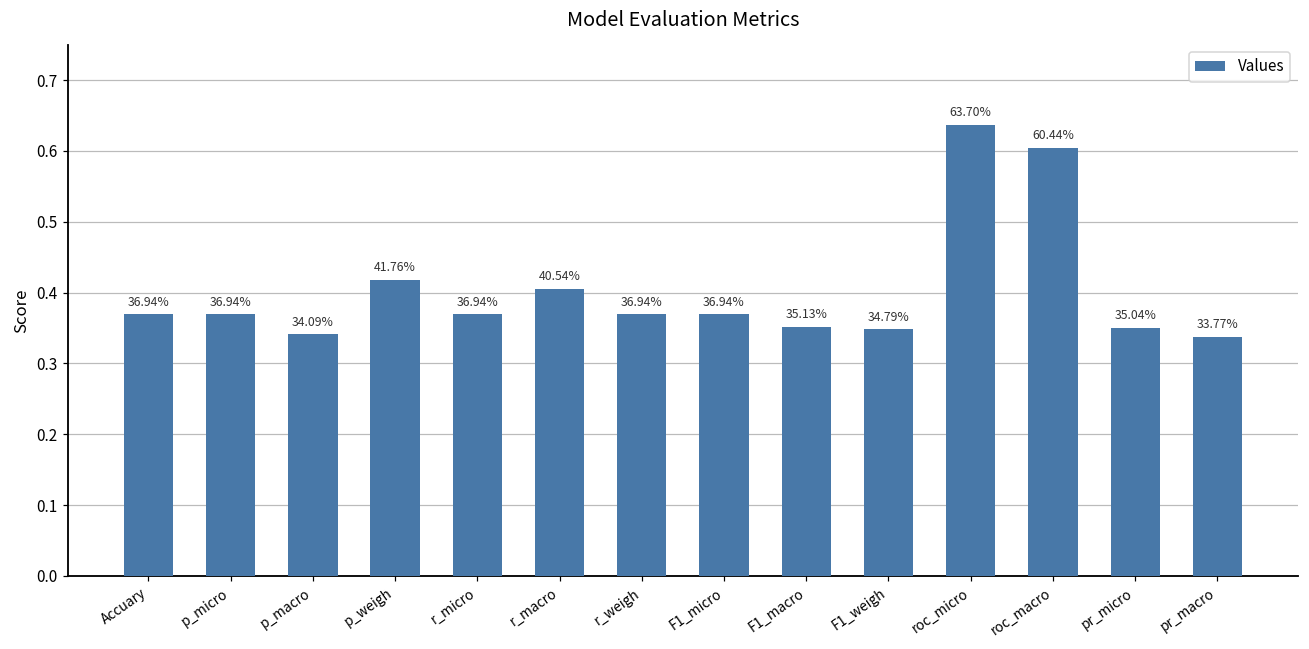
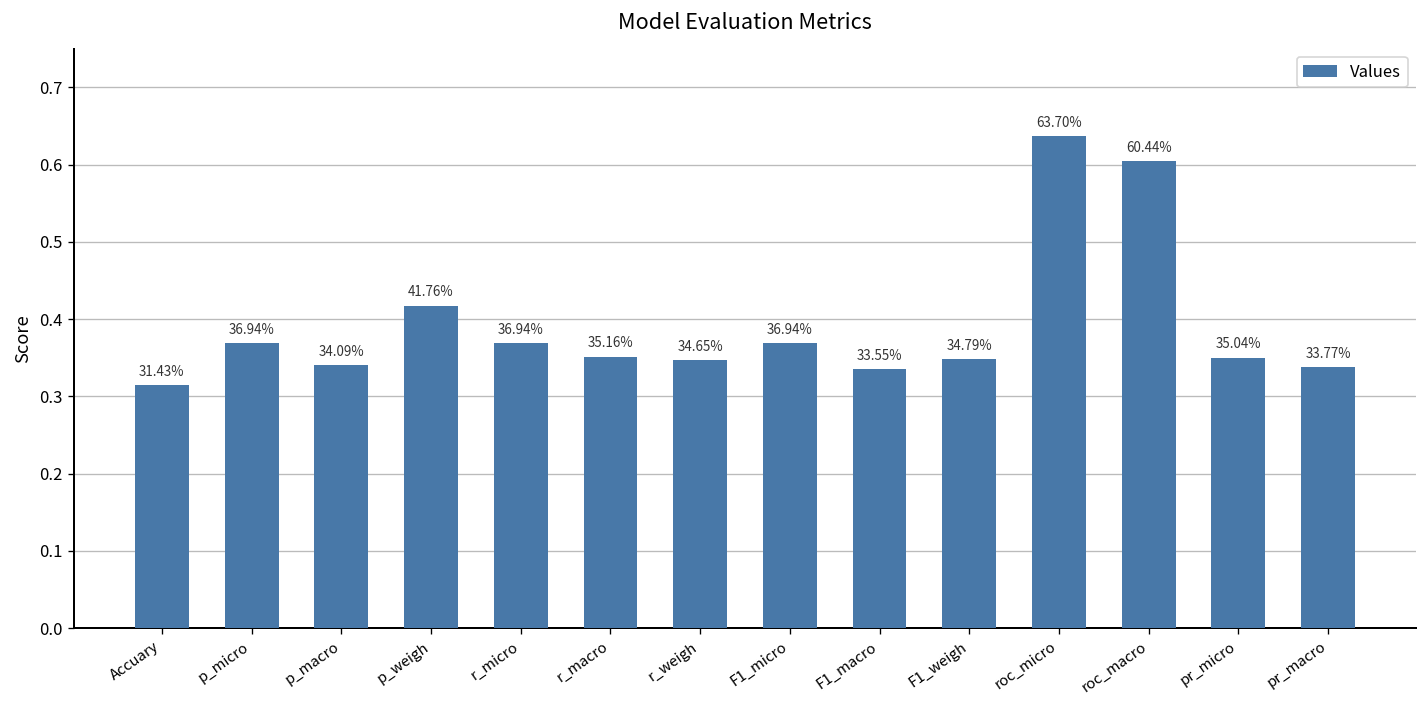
  {
-   "Accuary": "36.94%",
+   "Accuary": "31.43%",
    "p_micro": "36.94%",
    "p_macro": "34.09%",
    "p_weigh": "41.76%",
    "r_micro": "36.94%",
-   "r_macro": "40.54%",
-   "r_weigh": "36.94%",
+   "r_macro": "35.16%",
+   "r_weigh": "34.65%",
    "F1_micro": "36.94%",
-   "F1_macro": "35.13%",
+   "F1_macro": "33.55%",
    "F1_weigh": "34.79%",
    "roc_micro": "63.70%",
    "roc_macro": "60.44%",
    "pr_micro": "35.04%",
    "pr_macro": "33.77%"
  }
